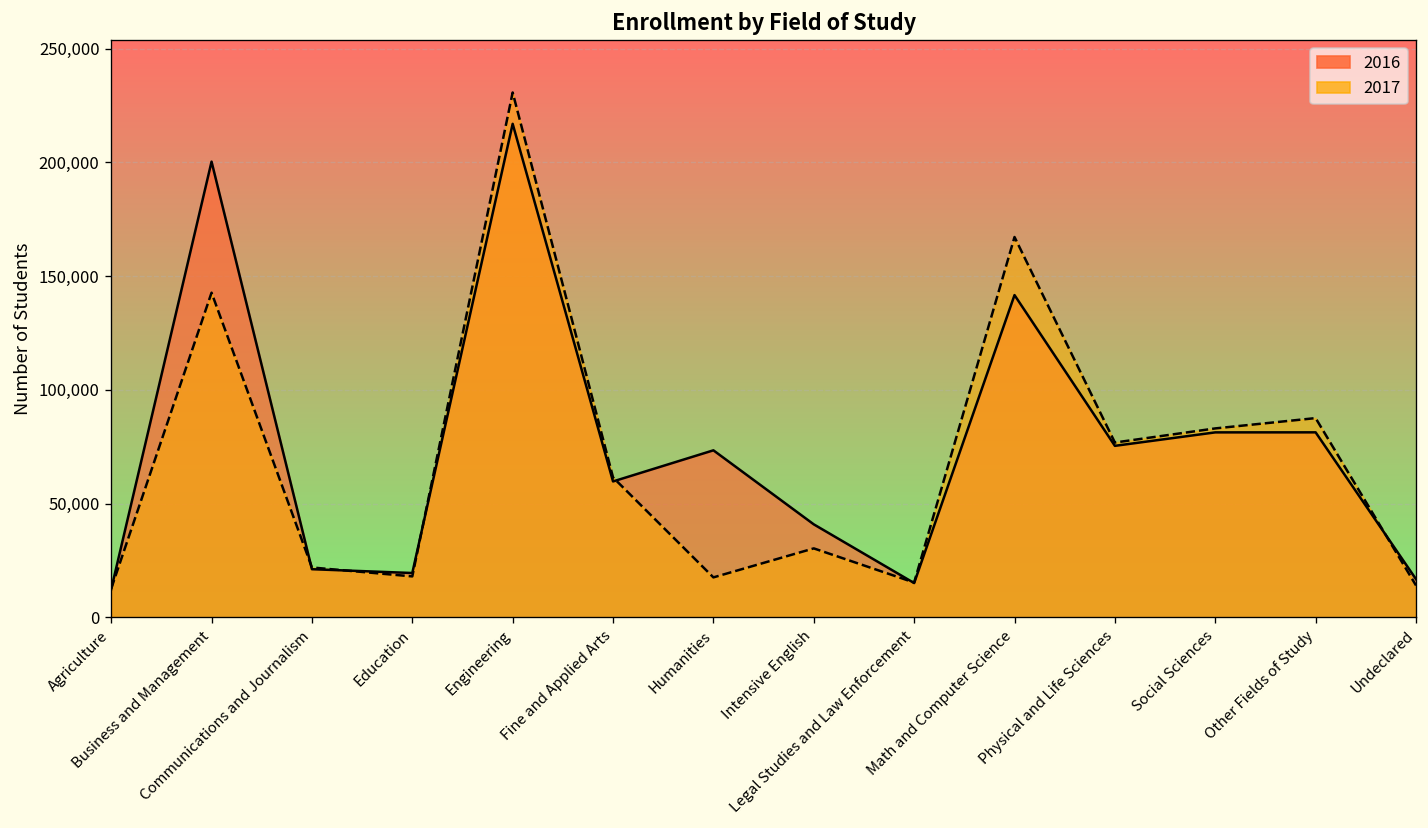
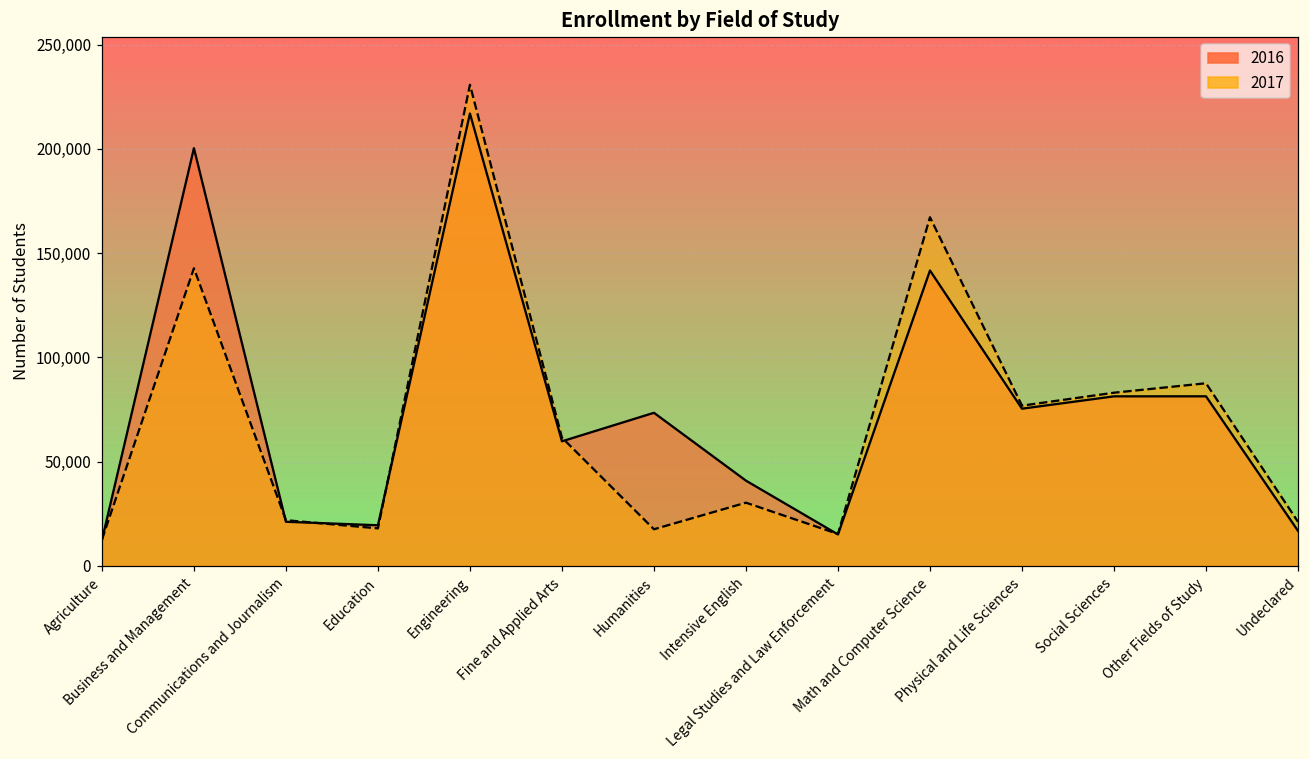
  {
    "2016": {
      "Business and Management": "200,000",
      "Education": "19,000",
      "Engineering": "217,000",
      "Fine and Applied Arts": "60,000",
      "Humanities": "73,000",
      "Intensive English": "41,000",
      "Math and Computer Science": "142,000",
      "Physical and Life Sciences": "75,000",
      "Social Sciences": "81,000",
      "Other Fields of Study": "81,000",
      "Undeclared": "17,000"
    },
    "2017": {
      "Business and Management": "143,000",
      "Education": "18,000",
      "Engineering": "231,000",
      "Fine and Applied Arts": "62,000",
      "Humanities": "18,000",
      "Intensive English": "30,000",
      "Math and Computer Science": "167,000",
      "Physical and Life Sciences": "77,000",
      "Social Sciences": "83,000",
      "Other Fields of Study": "88,000",
-     "Undeclared": "14,000"
+     "Undeclared": "21,000"
    }
  }
